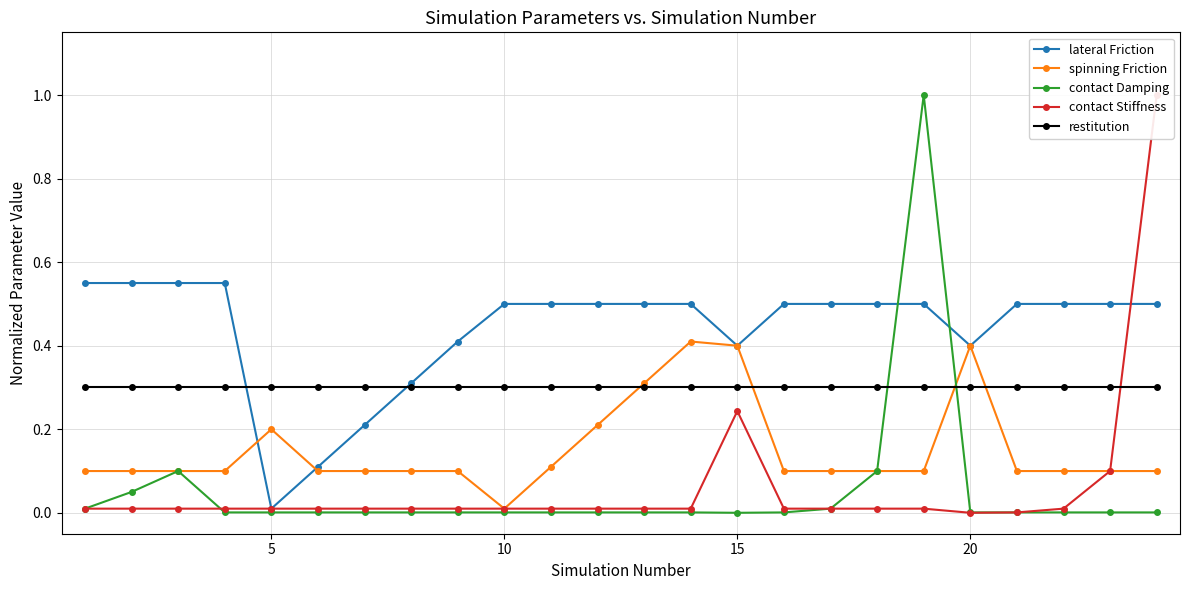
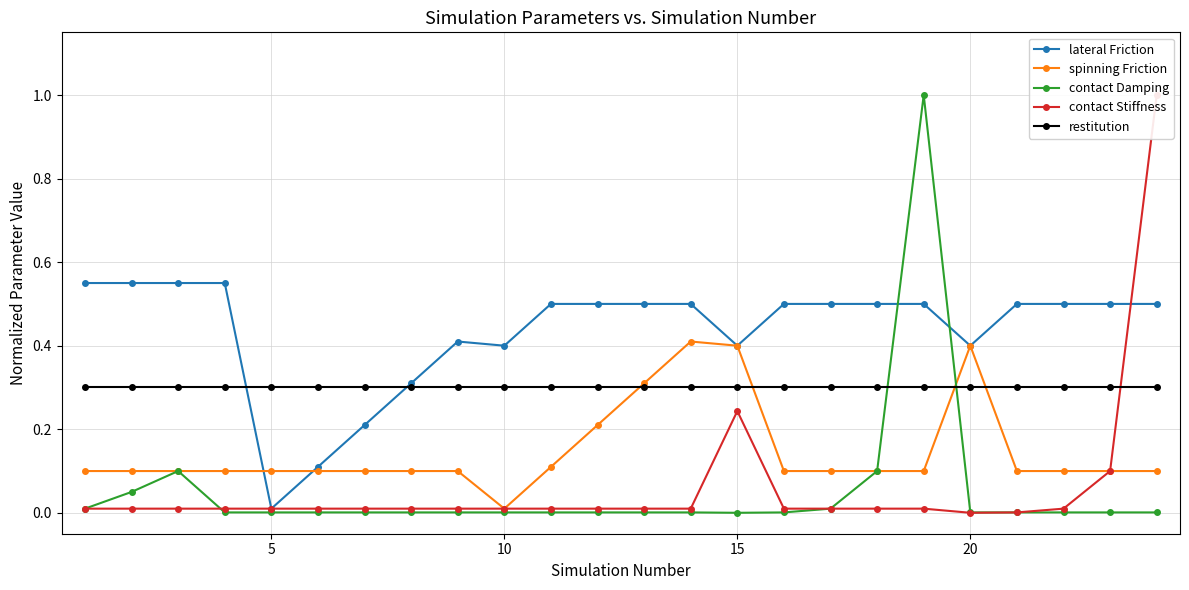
  {
    "lateral Friction": {
-     "10": 0.5
+     "10": 0.4
    },
    "spinning Friction": {
-     "5": 0.2
+     "5": 0.1
    },
    "contact Damping": {
      "5": 0.0,
      "10": 0.0,
      "15": 0.0
    },
    "contact Stiffness": {
      "15": 0.24
    },
    "restitution": {
      "5": 0.3,
      "10": 0.3,
      "15": 0.3,
      "20": 0.3
    }
  }
